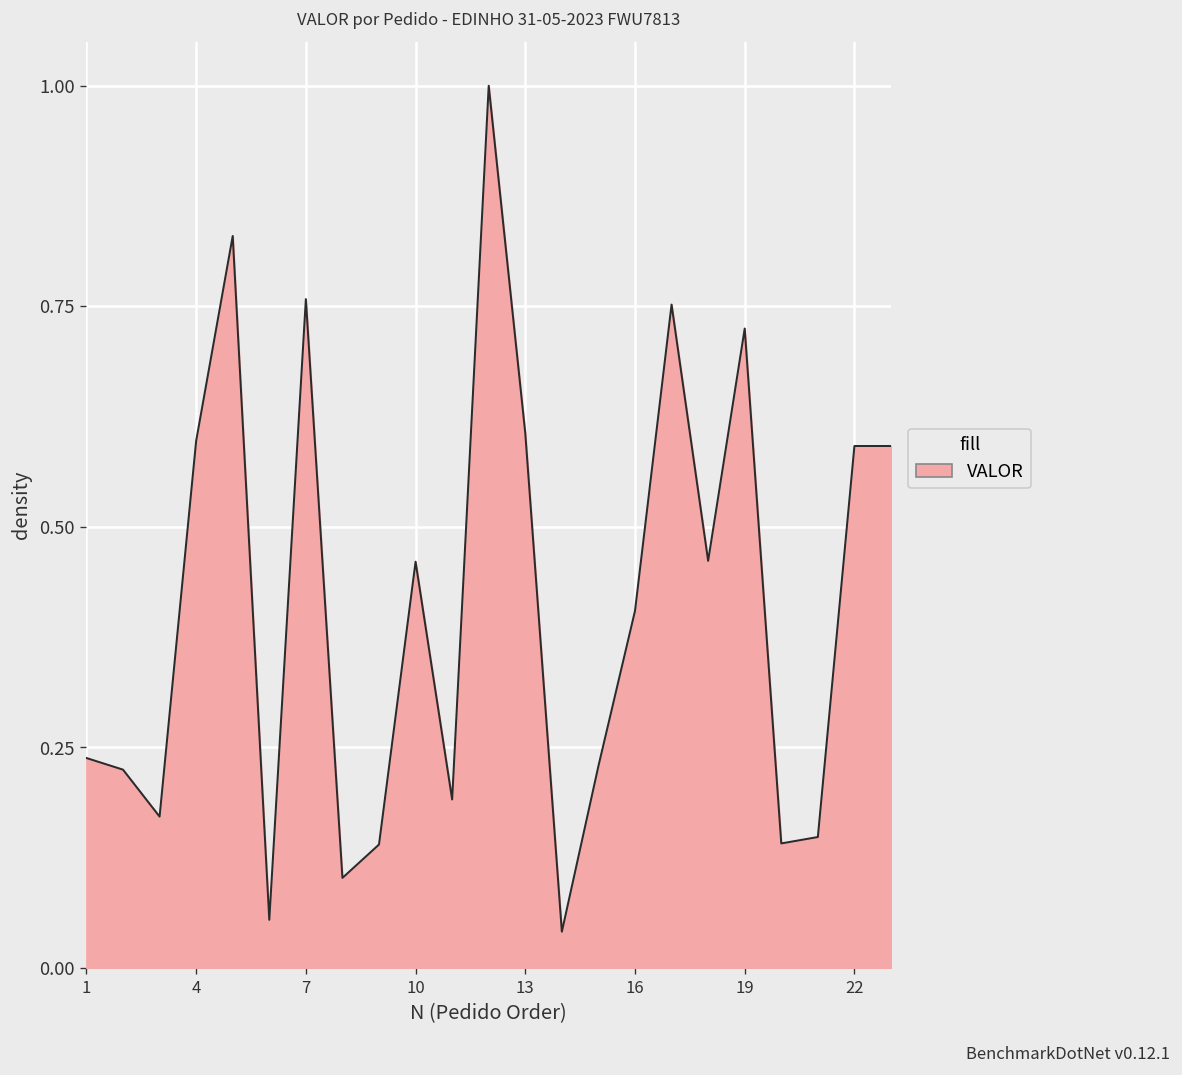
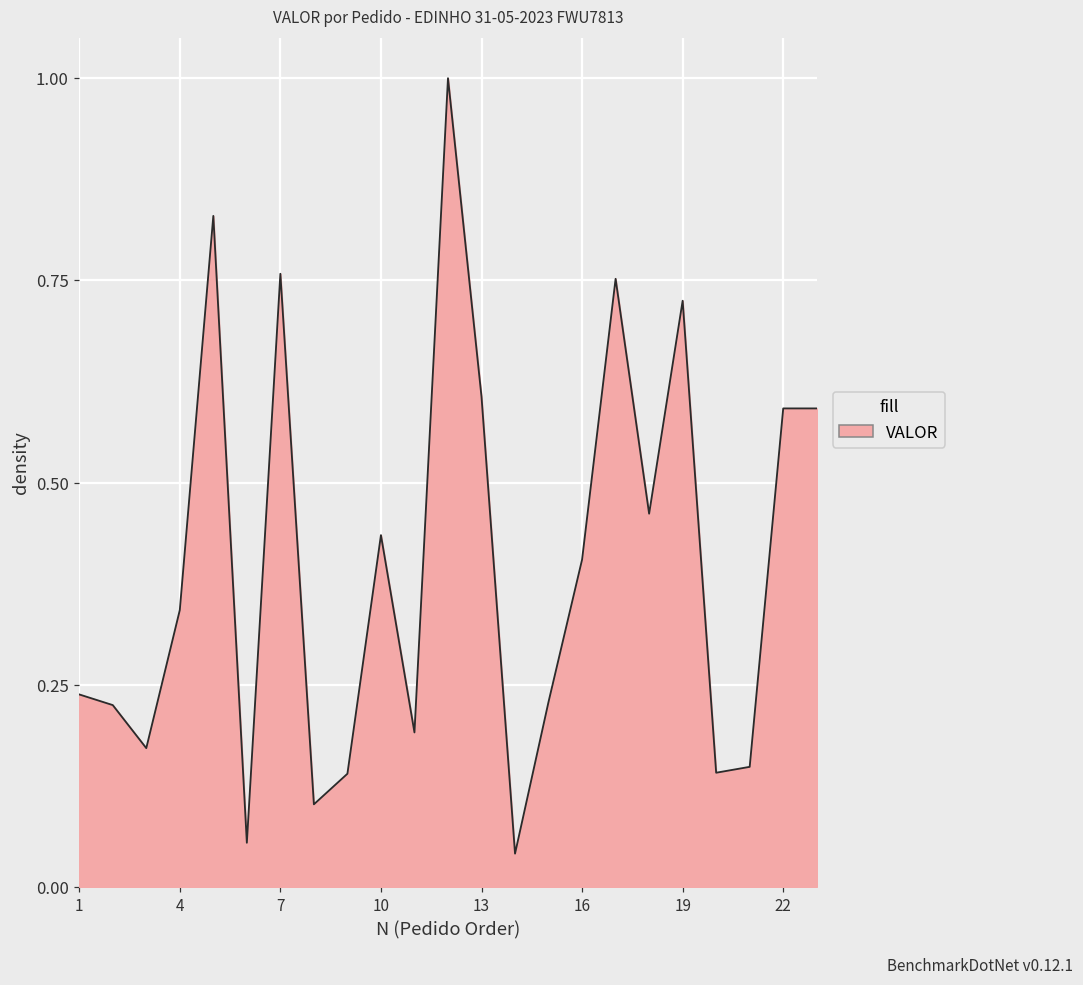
  {
    "1": 0.24,
-   "4": 0.60,
+   "4": 0.34,
    "7": 0.76,
-   "10": 0.46,
+   "10": 0.43,
    "13": 0.61,
    "16": 0.40,
    "19": 0.72,
    "22": 0.59
  }
